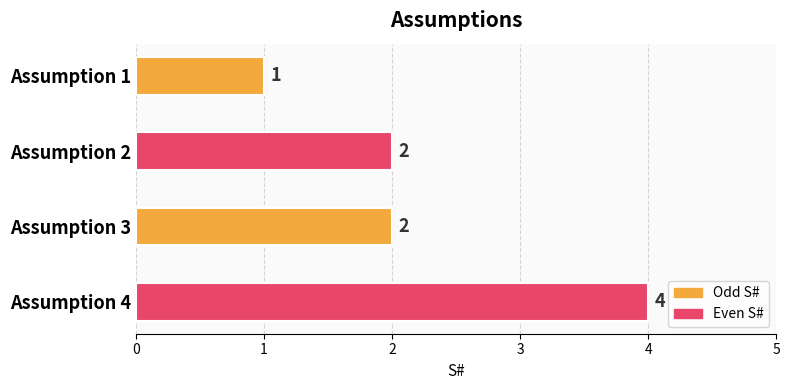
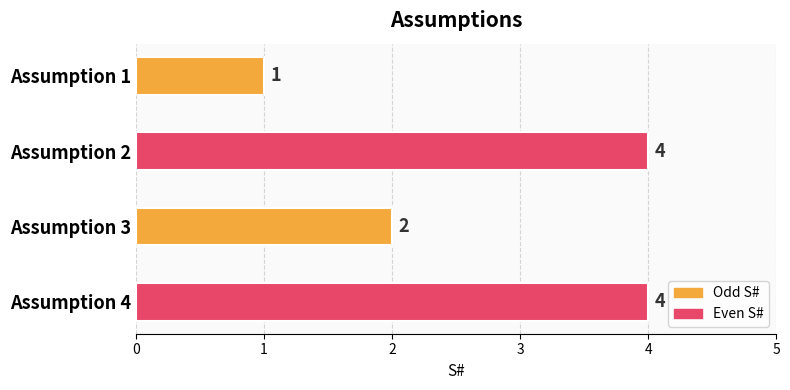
  {
    "Assumption 1": 1,
-   "Assumption 2": 2,
+   "Assumption 2": 4,
    "Assumption 3": 2,
    "Assumption 4": 4
  }
